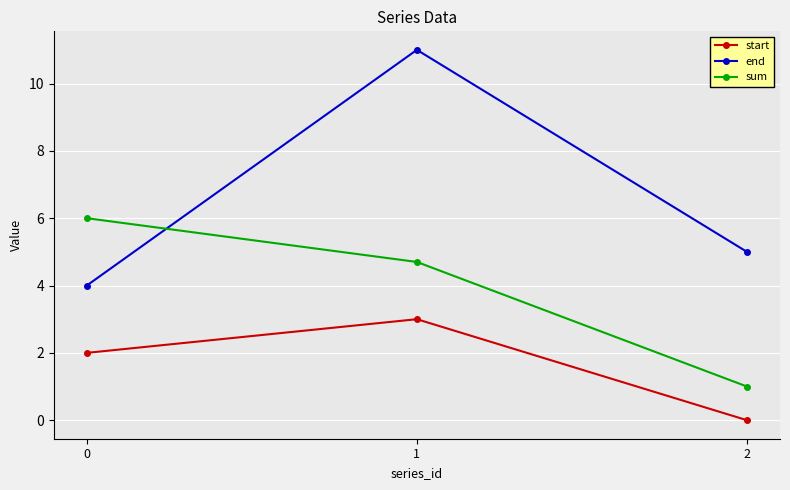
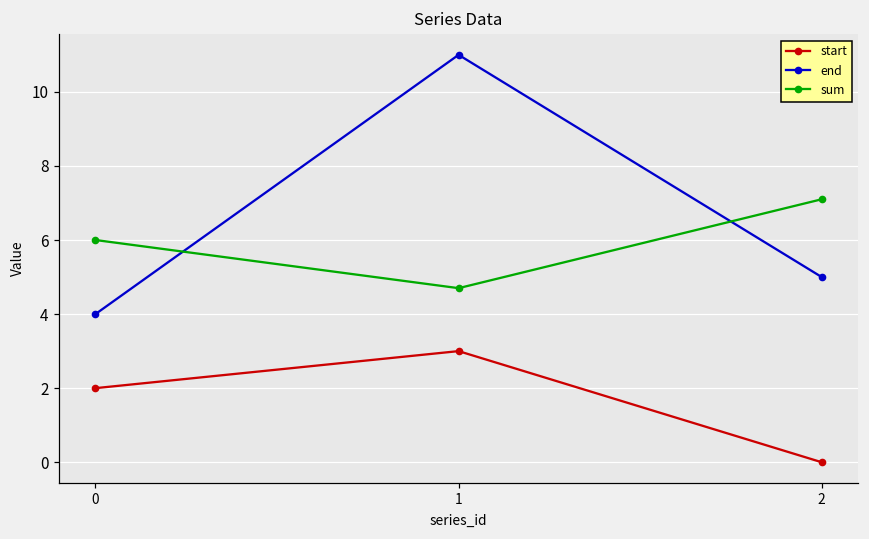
  {
    "start": {
      "0": 2.0,
      "1": 3.0,
      "2": 0.0
    },
    "end": {
      "0": 4.0,
      "1": 11.0,
      "2": 5.0
    },
    "sum": {
      "0": 6.0,
      "1": 4.7,
-     "2": 1.0
+     "2": 7.1
    }
  }
